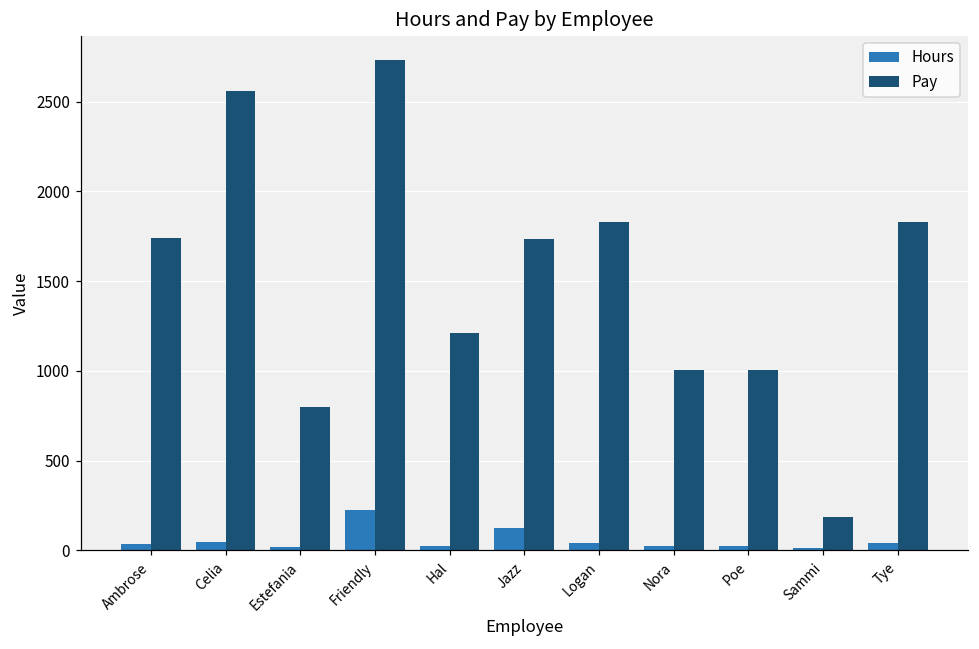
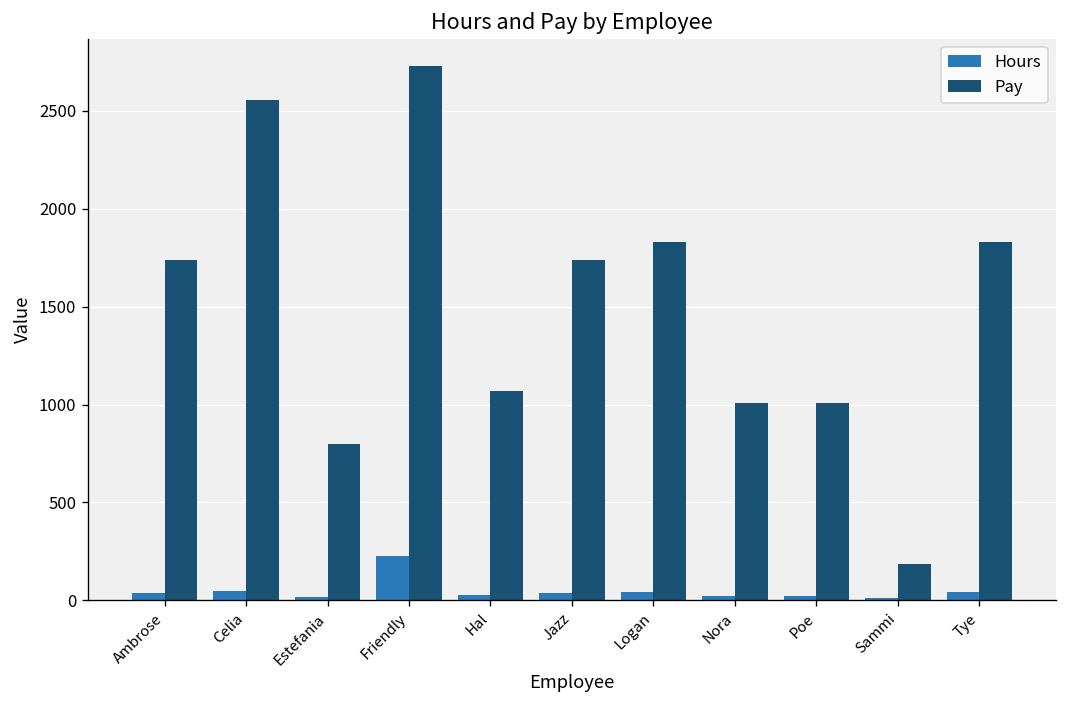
  {
    "Hours": {
      "Ambrose": 40,
      "Celia": 50,
      "Estefania": 20,
      "Friendly": 220,
      "Hal": 30,
-     "Jazz": 120,
+     "Jazz": 40,
      "Logan": 40,
      "Nora": 20,
      "Poe": 20,
      "Tye": 40
    },
    "Pay": {
      "Ambrose": 1740,
      "Celia": 2560,
      "Estefania": 800,
      "Friendly": 2730,
-     "Hal": 1210,
+     "Hal": 1070,
      "Jazz": 1740,
      "Logan": 1830,
      "Nora": 1010,
      "Poe": 1010,
      "Sammi": 190,
      "Tye": 1830
    }
  }
